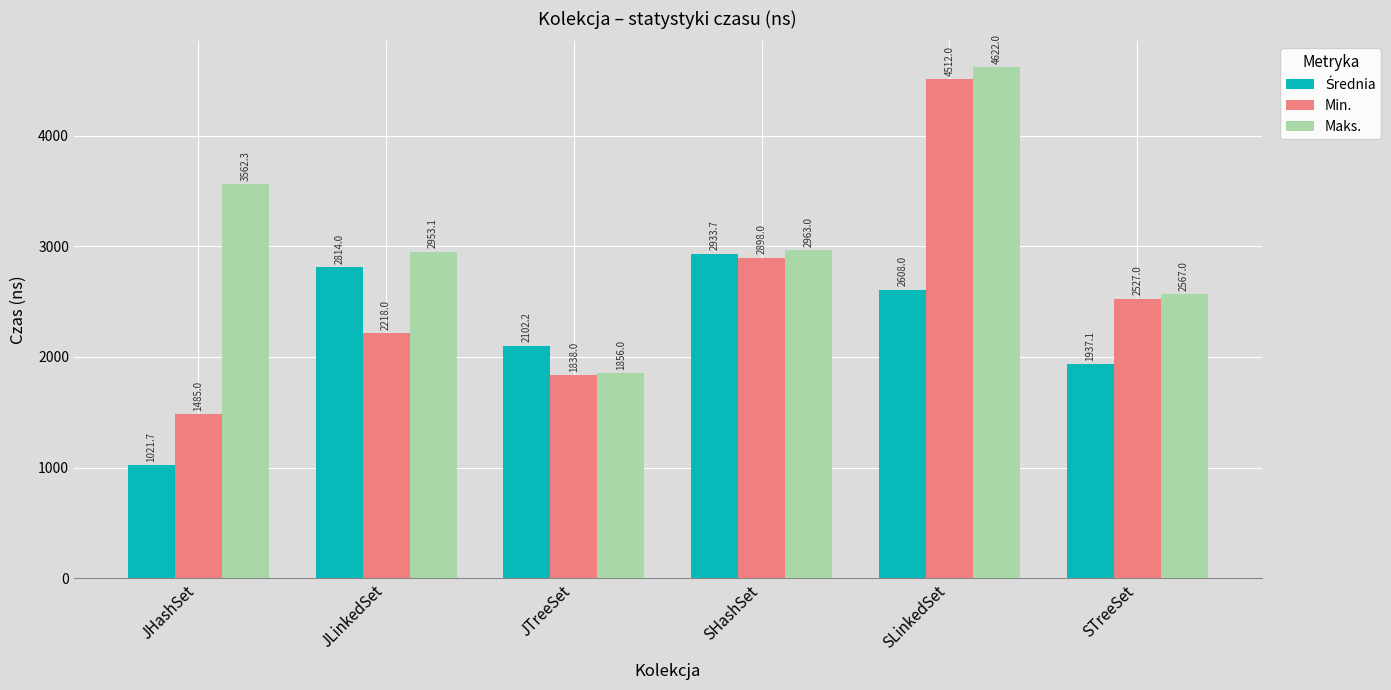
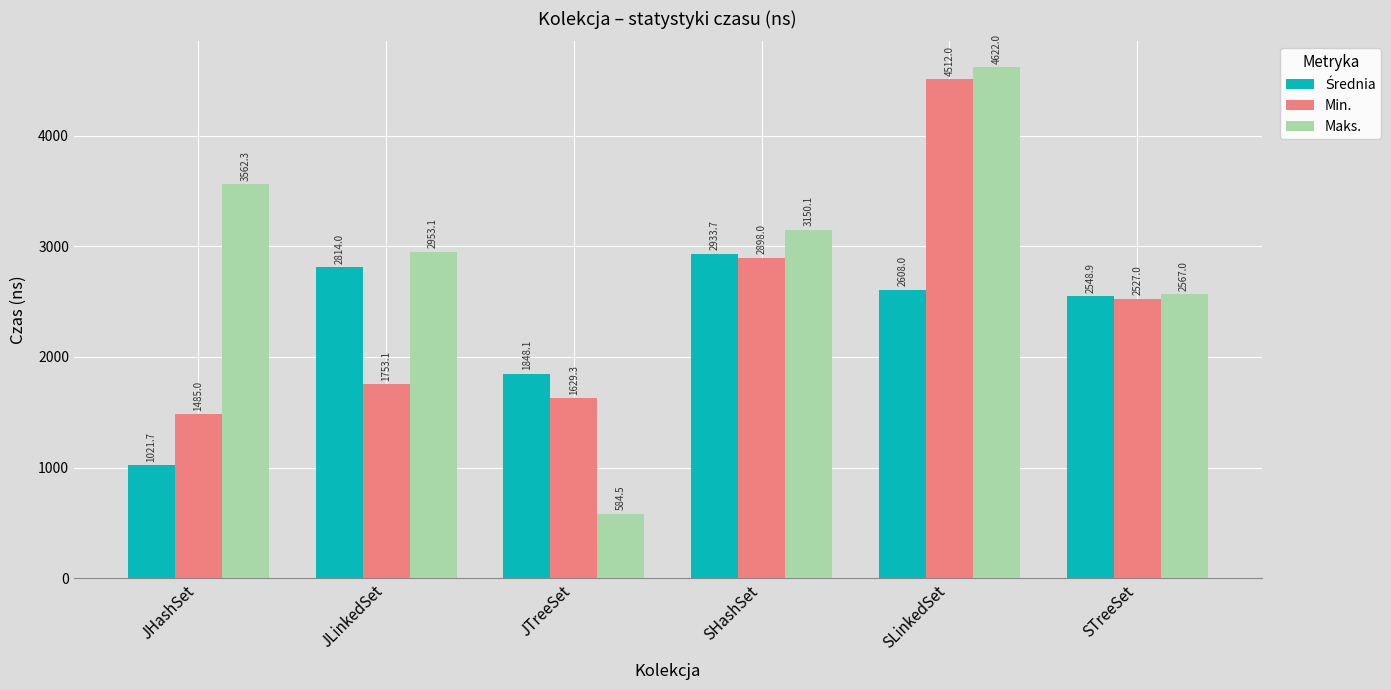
  {
    "Średnia": {
      "JHashSet": 1021.7,
      "JLinkedSet": 2814.0,
-     "JTreeSet": 2102.2,
+     "JTreeSet": 1848.1,
      "SHashSet": 2933.7,
      "SLinkedSet": 2608.0,
-     "STreeSet": 1937.1
+     "STreeSet": 2548.9
    },
    "Min.": {
      "JHashSet": 1485.0,
-     "JLinkedSet": 2218.0,
-     "JTreeSet": 1838.0,
+     "JLinkedSet": 1753.1,
+     "JTreeSet": 1629.3,
      "SHashSet": 2898.0,
      "SLinkedSet": 4512.0,
      "STreeSet": 2527.0
    },
    "Maks.": {
      "JHashSet": 3562.3,
      "JLinkedSet": 2953.1,
-     "JTreeSet": 1856.0,
-     "SHashSet": 2963.0,
+     "JTreeSet": 584.5,
+     "SHashSet": 3150.1,
      "SLinkedSet": 4622.0,
      "STreeSet": 2567.0
    }
  }
